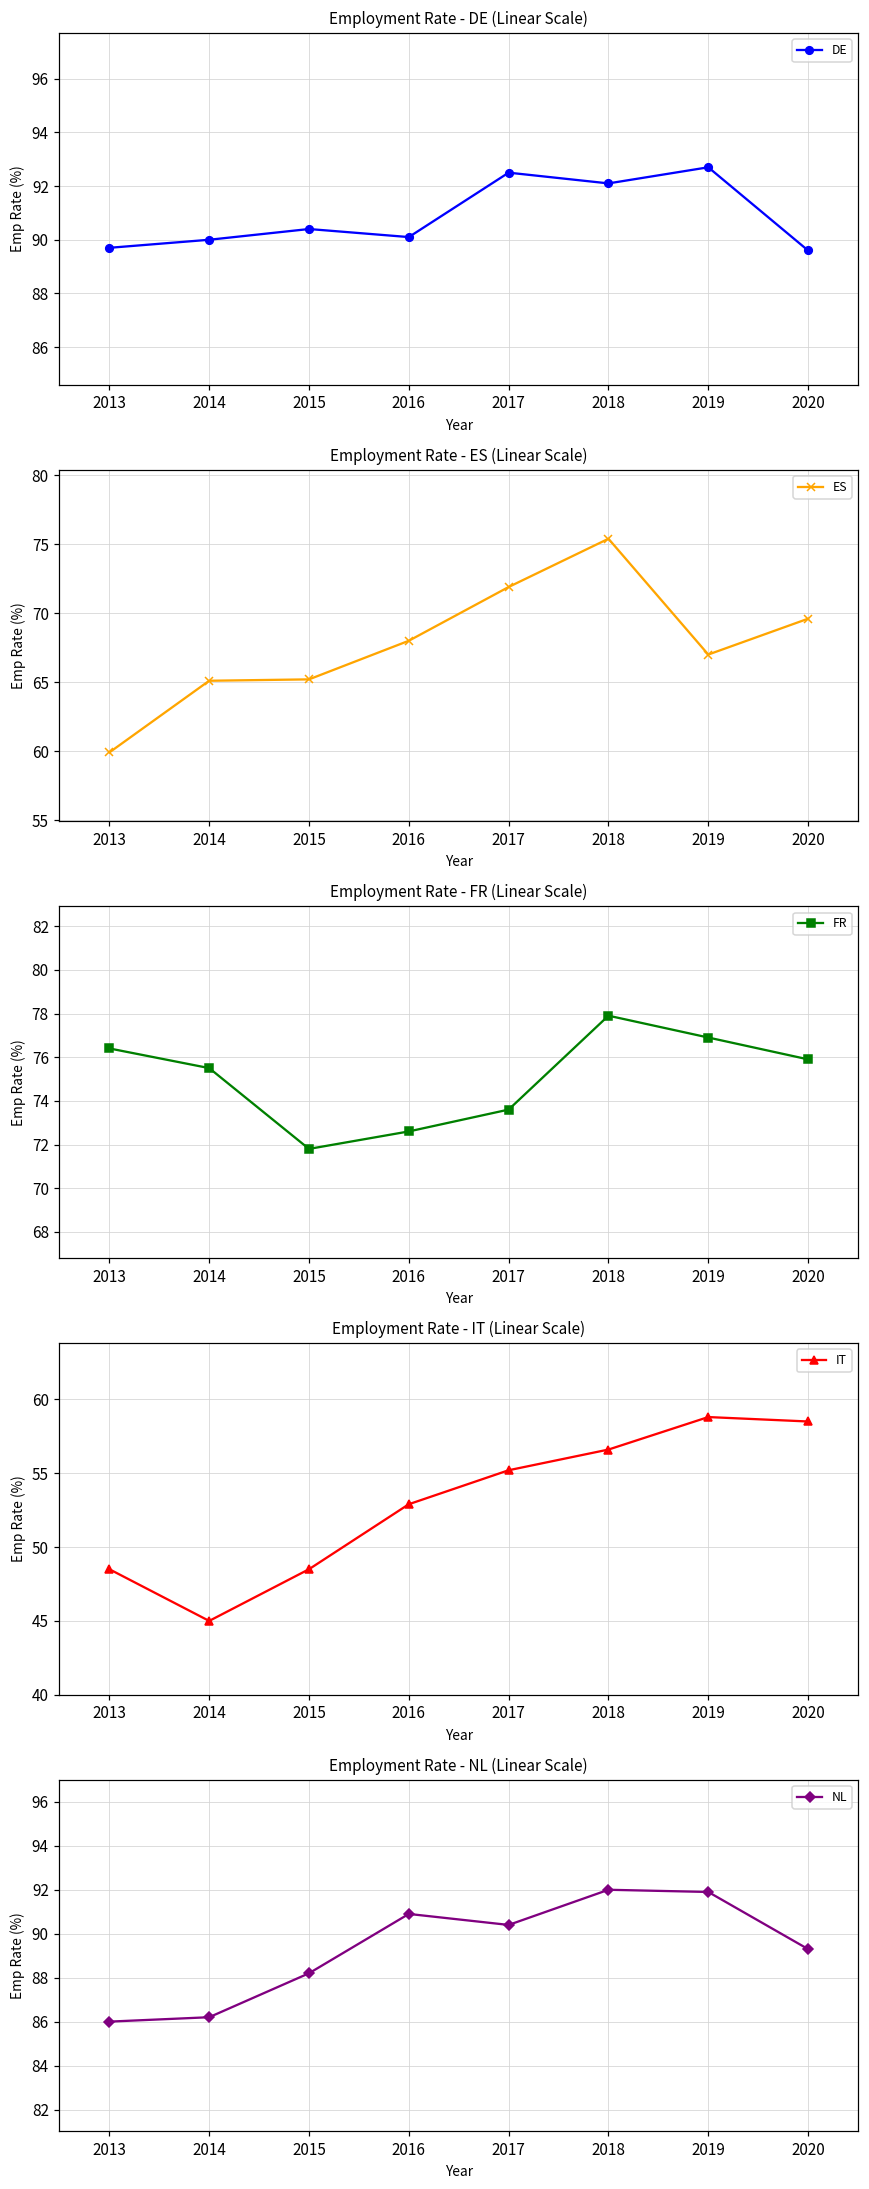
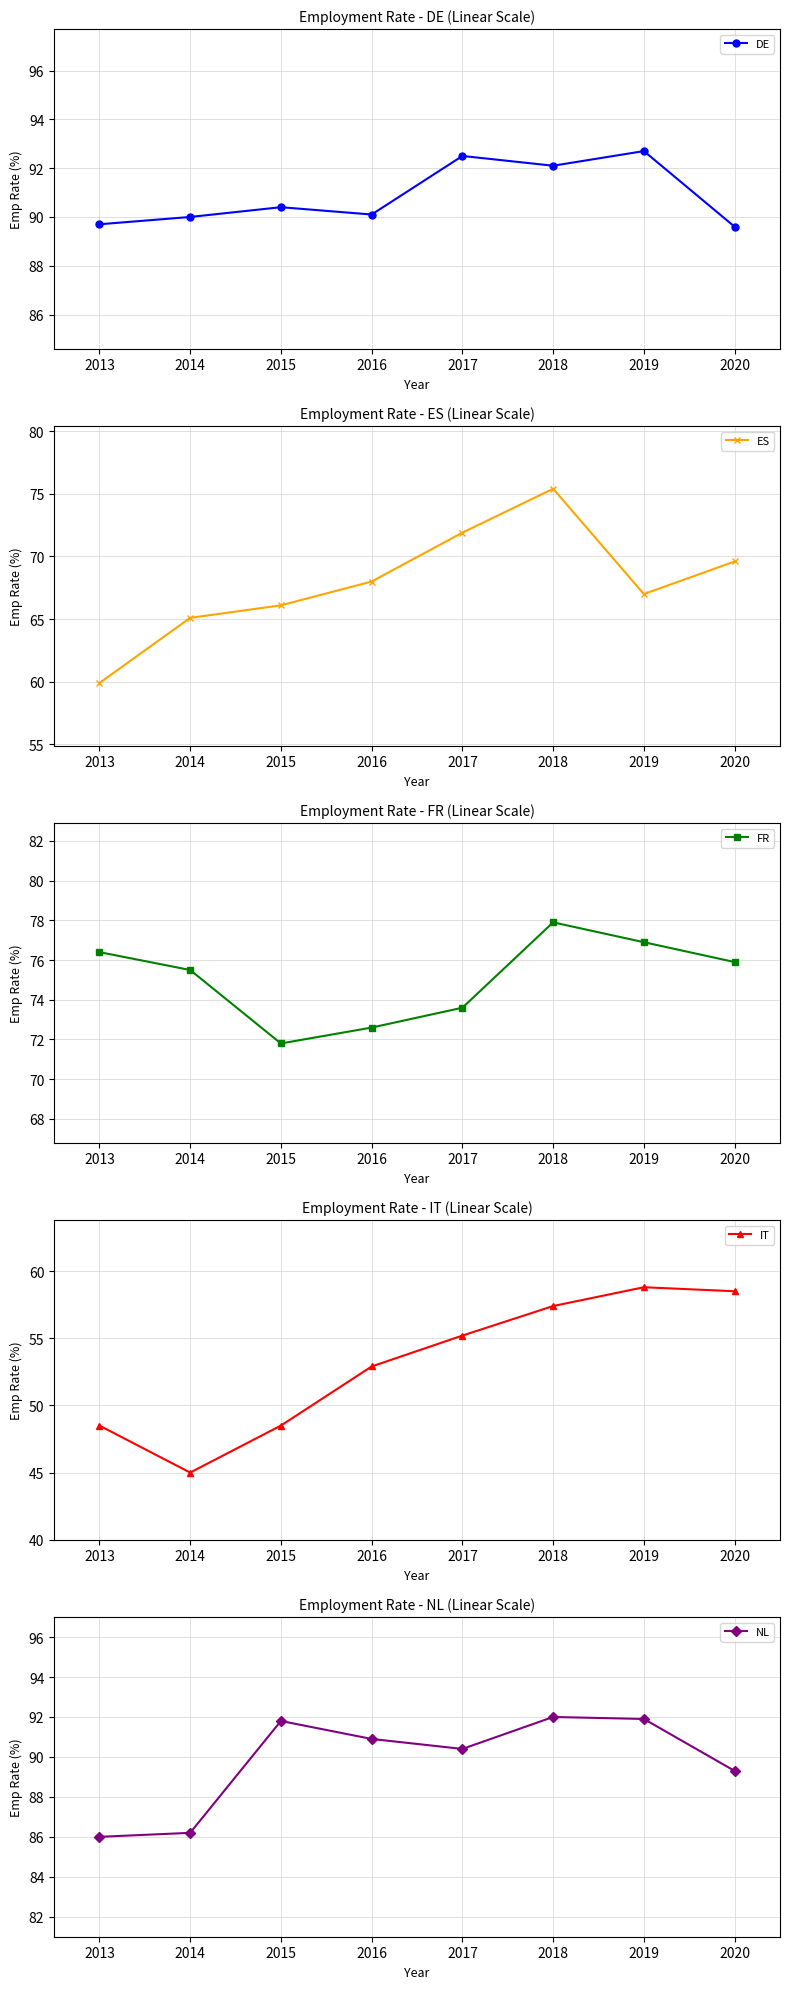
  {
    "Employment Rate - DE (Linear Scale)": {
      "2013": 89.7,
      "2014": 90.0,
      "2015": 90.4,
      "2016": 90.1,
      "2017": 92.5,
      "2018": 92.1,
      "2019": 92.7,
      "2020": 89.6
    },
    "Employment Rate - ES (Linear Scale)": {
      "2013": 59.9,
      "2014": 65.1,
-     "2015": 65.2,
+     "2015": 66.1,
      "2016": 68.0,
      "2017": 71.9,
      "2018": 75.4,
      "2019": 67.0,
      "2020": 69.6
    },
    "Employment Rate - FR (Linear Scale)": {
      "2013": 76.4,
      "2014": 75.5,
      "2015": 71.8,
      "2016": 72.6,
      "2017": 73.6,
      "2018": 77.9,
      "2019": 76.9,
      "2020": 75.9
    },
    "Employment Rate - IT (Linear Scale)": {
      "2013": 48.5,
      "2014": 45.0,
      "2015": 48.5,
      "2016": 52.9,
      "2017": 55.2,
-     "2018": 56.6,
+     "2018": 57.4,
      "2019": 58.8,
      "2020": 58.5
    },
    "Employment Rate - NL (Linear Scale)": {
      "2013": 86.0,
      "2014": 86.2,
-     "2015": 88.2,
+     "2015": 91.8,
      "2016": 90.9,
      "2017": 90.4,
      "2018": 92.0,
      "2019": 91.9,
      "2020": 89.3
    }
  }
